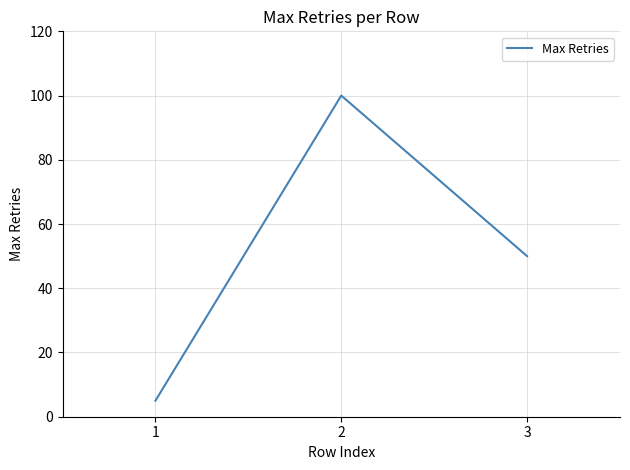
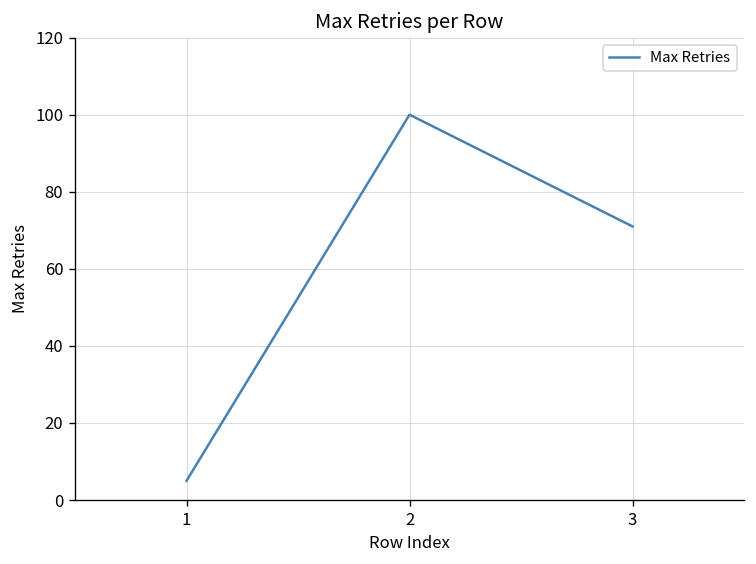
  {
    "1": 5,
    "2": 100,
-   "3": 50
+   "3": 71
  }
